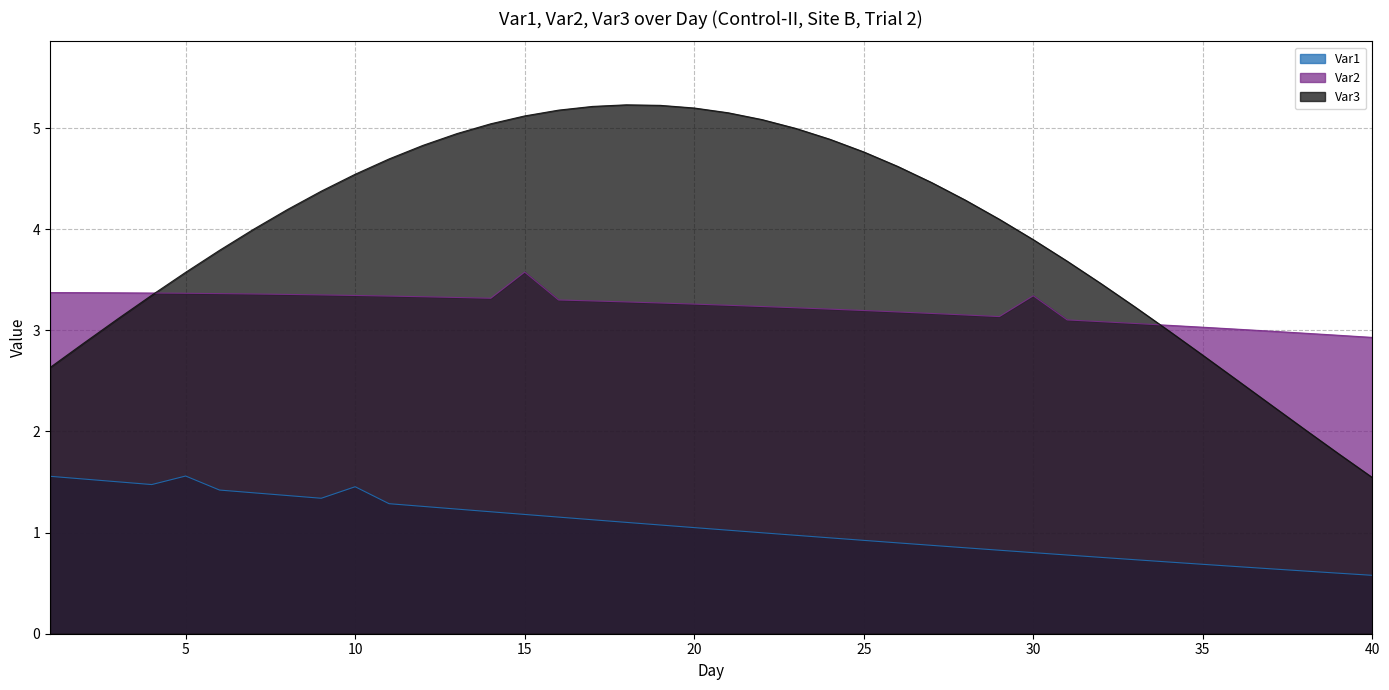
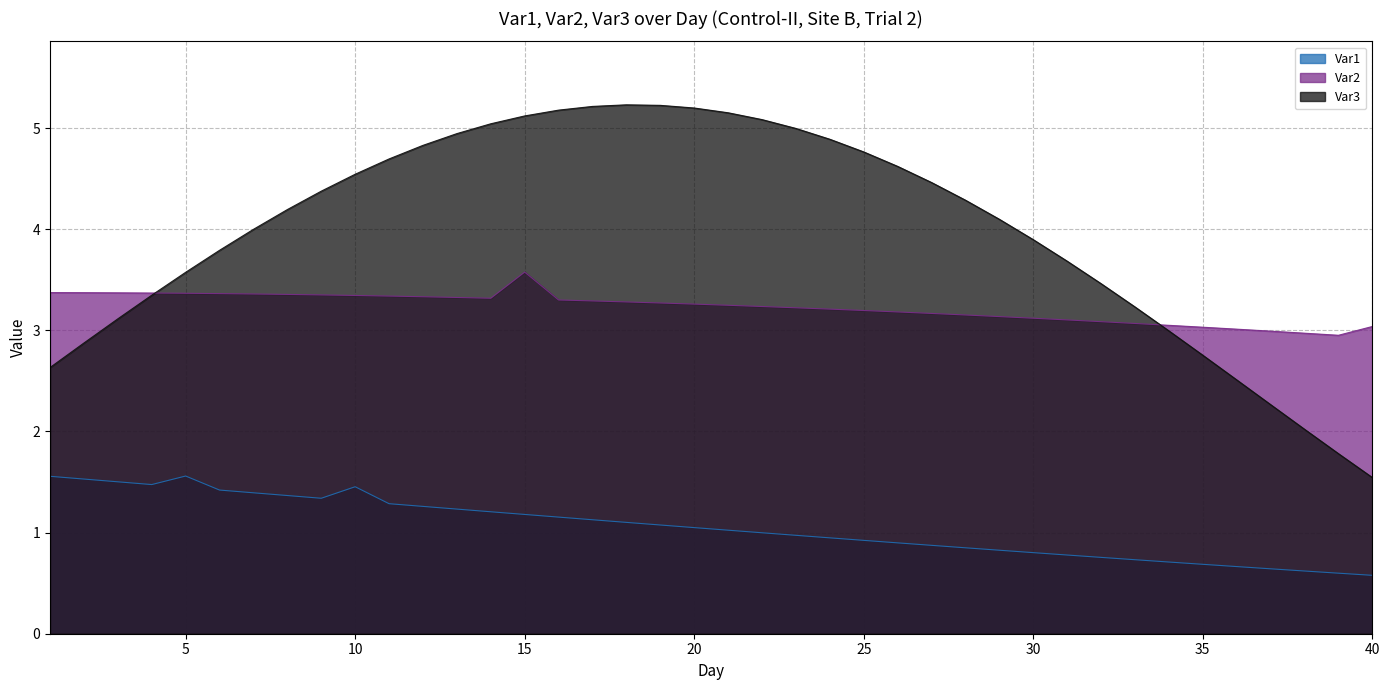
  {
    "Var1": {
      "5": 1.56,
      "10": 1.45,
      "15": 1.18,
      "20": 1.05,
      "25": 0.92,
      "30": 0.80,
      "35": 0.69,
      "40": 0.58
    },
    "Var2": {
      "5": 3.37,
      "10": 3.34,
      "15": 3.58,
      "20": 3.26,
      "25": 3.20,
-     "30": 3.34,
+     "30": 3.12,
      "35": 3.03,
-     "40": 2.93
+     "40": 3.04
    },
    "Var3": {
      "5": 3.57,
      "10": 4.54,
      "15": 5.12,
      "20": 5.20,
      "25": 4.76,
      "30": 3.90,
      "35": 2.75,
      "40": 1.54
    }
  }
